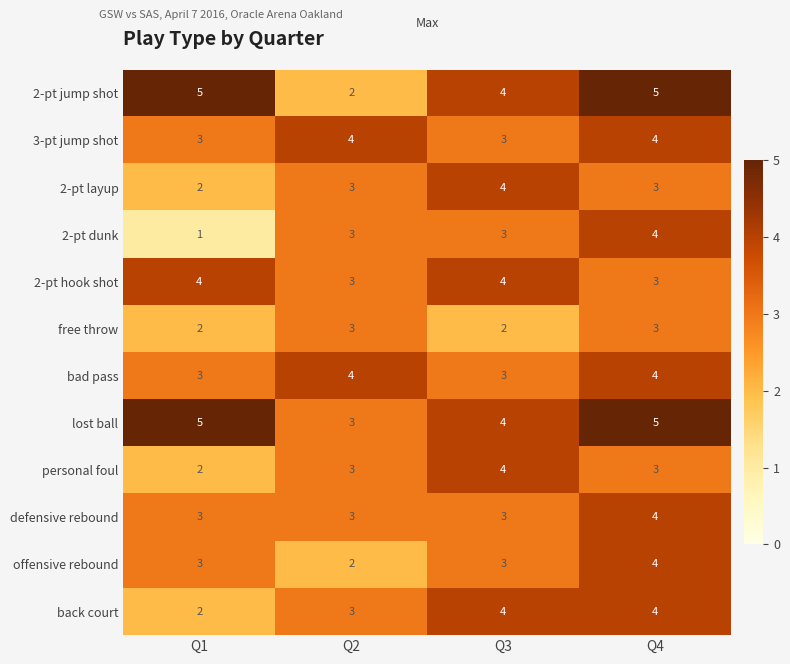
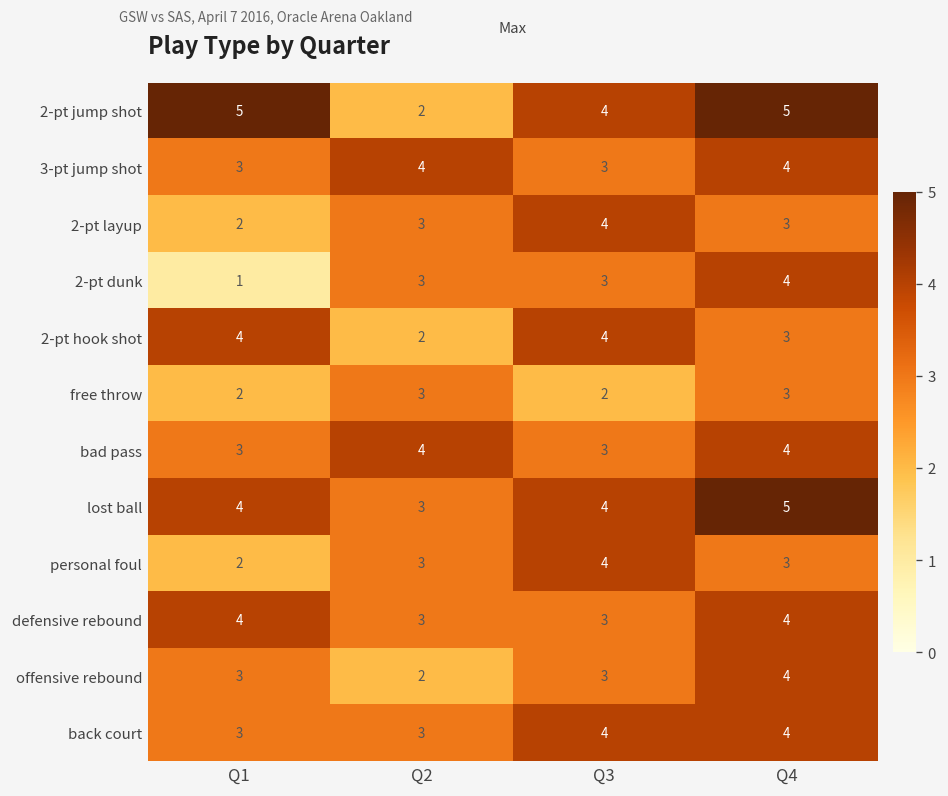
  {
    "2-pt jump shot": {
      "Q1": 5,
      "Q2": 2,
      "Q3": 4,
      "Q4": 5
    },
    "3-pt jump shot": {
      "Q1": 3,
      "Q2": 4,
      "Q3": 3,
      "Q4": 4
    },
    "2-pt layup": {
      "Q1": 2,
      "Q2": 3,
      "Q3": 4,
      "Q4": 3
    },
    "2-pt dunk": {
      "Q1": 1,
      "Q2": 3,
      "Q3": 3,
      "Q4": 4
    },
    "2-pt hook shot": {
      "Q1": 4,
-     "Q2": 3,
+     "Q2": 2,
      "Q3": 4,
      "Q4": 3
    },
    "free throw": {
      "Q1": 2,
      "Q2": 3,
      "Q3": 2,
      "Q4": 3
    },
    "bad pass": {
      "Q1": 3,
      "Q2": 4,
      "Q3": 3,
      "Q4": 4
    },
    "lost ball": {
-     "Q1": 5,
+     "Q1": 4,
      "Q2": 3,
      "Q3": 4,
      "Q4": 5
    },
    "personal foul": {
      "Q1": 2,
      "Q2": 3,
      "Q3": 4,
      "Q4": 3
    },
    "defensive rebound": {
-     "Q1": 3,
+     "Q1": 4,
      "Q2": 3,
      "Q3": 3,
      "Q4": 4
    },
    "offensive rebound": {
      "Q1": 3,
      "Q2": 2,
      "Q3": 3,
      "Q4": 4
    },
    "back court": {
-     "Q1": 2,
+     "Q1": 3,
      "Q2": 3,
      "Q3": 4,
      "Q4": 4
    }
  }
